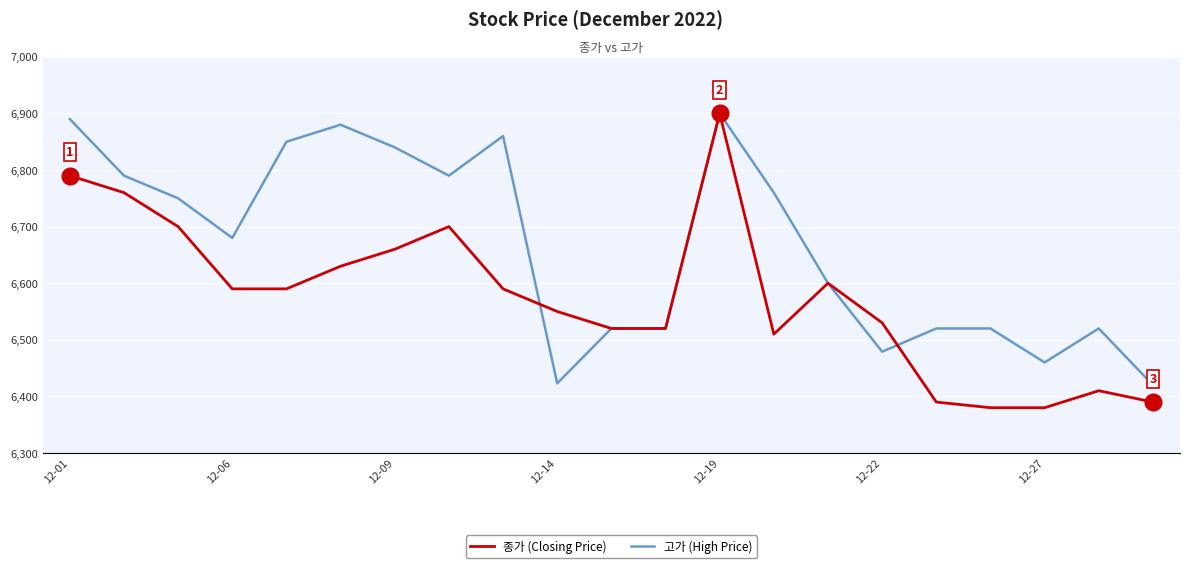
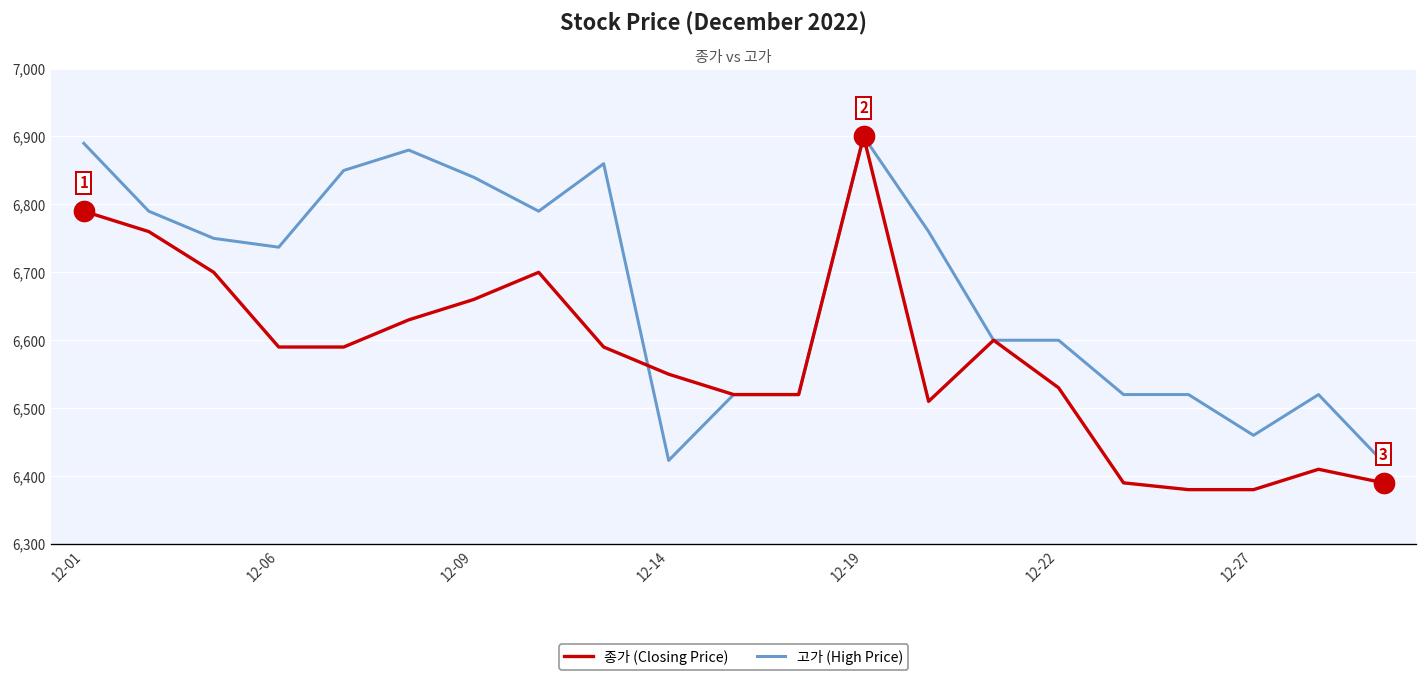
  {
    "고가 (High Price)": {
      "12-01": "6,890",
-     "12-06": "6,680",
+     "12-06": "6,740",
      "12-09": "6,840",
      "12-14": "6,420",
-     "12-22": "6,480",
+     "12-22": "6,600",
      "12-27": "6,460"
    }
  }
